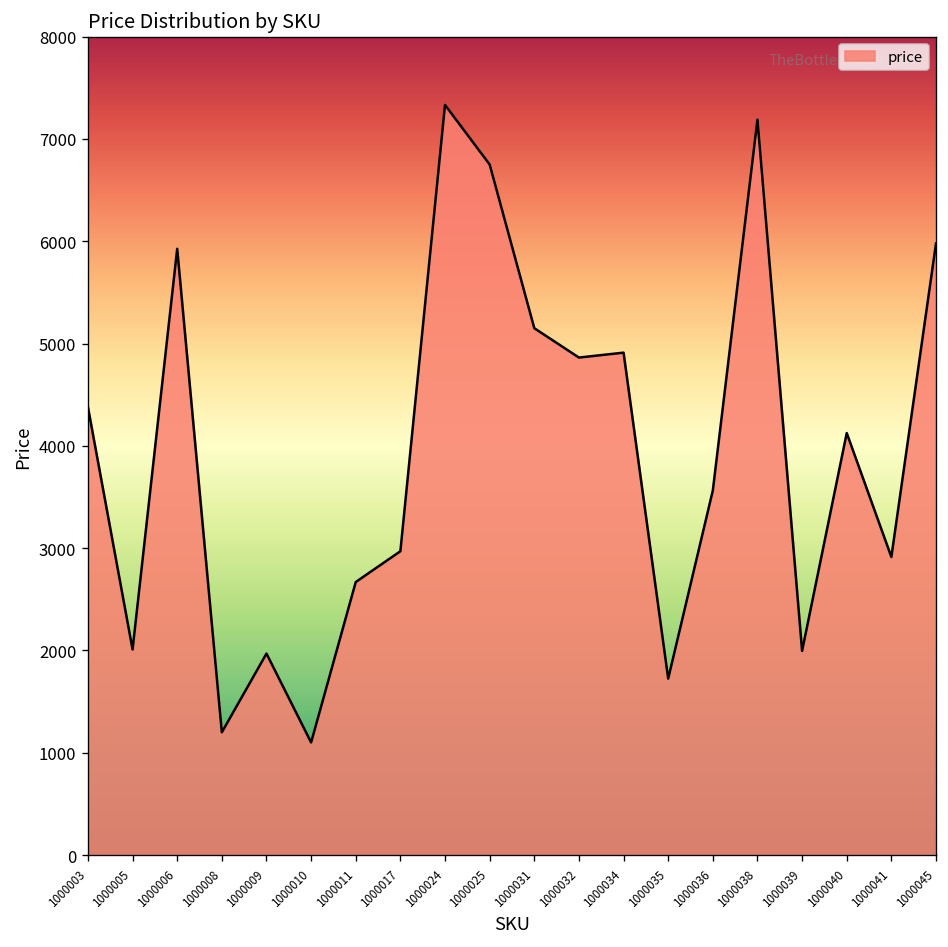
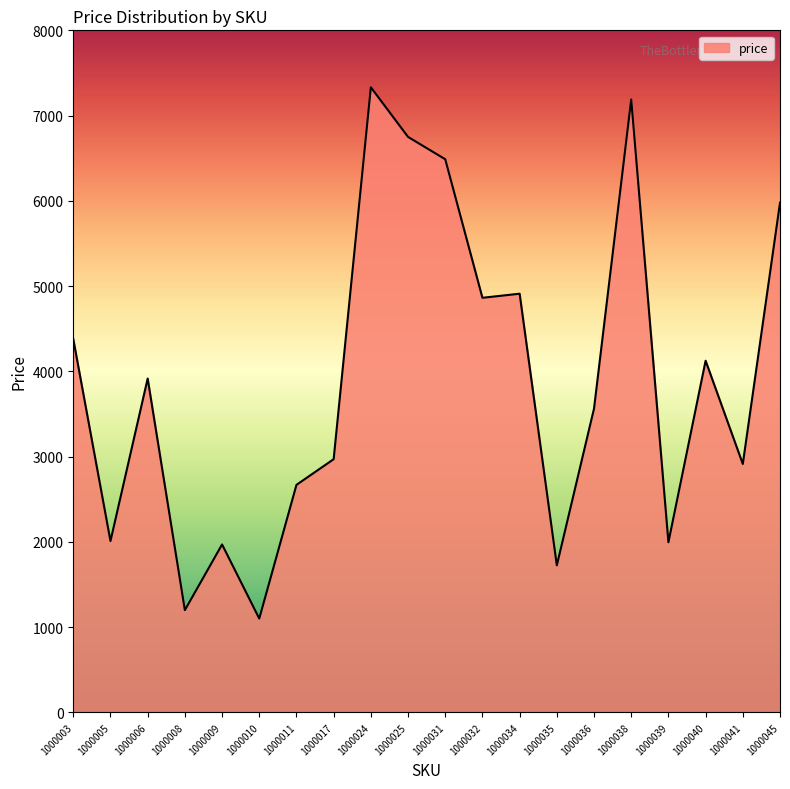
  {
    "1000003": 4400,
    "1000005": 2000,
-   "1000006": 5900,
+   "1000006": 3900,
    "1000008": 1200,
    "1000009": 2000,
    "1000010": 1100,
    "1000011": 2700,
    "1000017": 3000,
    "1000024": 7300,
    "1000025": 6800,
-   "1000031": 5200,
+   "1000031": 6500,
    "1000032": 4900,
    "1000034": 4900,
    "1000035": 1700,
    "1000036": 3600,
    "1000038": 7200,
    "1000039": 2000,
    "1000040": 4100,
    "1000041": 2900,
    "1000045": 6000
  }
